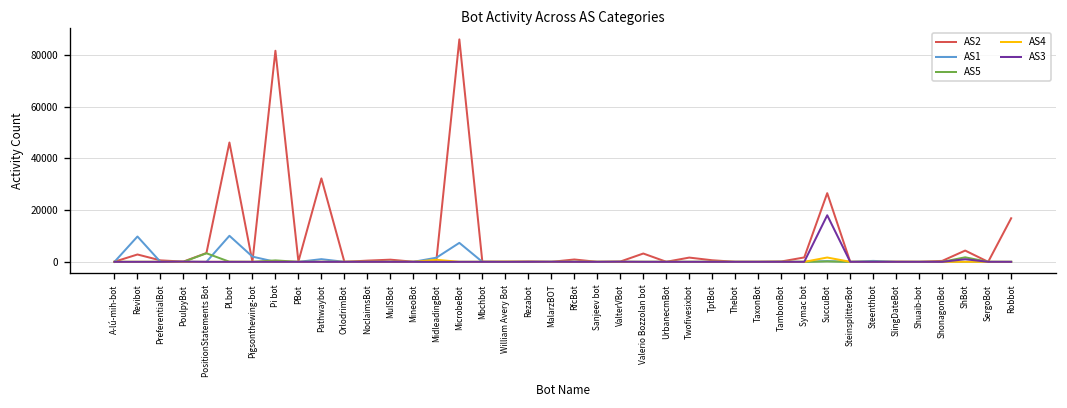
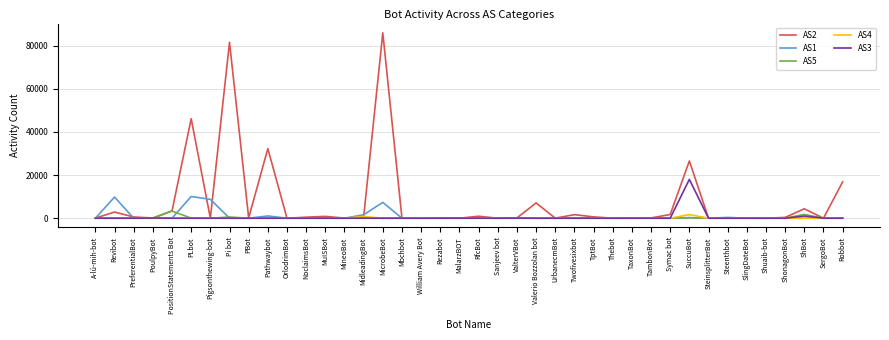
  {
    "AS2": {
      "Revibot": 3000,
      "PLbot": 46000,
      "Pi bot": 82000,
      "Pathwaybot": 32000,
      "MicrobeBot": 86000,
-     "Valerio Bozzolan bot": 3000,
+     "Valerio Bozzolan bot": 7000,
      "Twofivesixbot": 2000,
      "Symac bot": 2000,
      "SuccuBot": 27000,
      "ShBot": 4000,
      "Robbot": 17000
    },
    "AS1": {
      "Revibot": 10000,
      "PLbot": 10000,
-     "Pigsonthewing-bot": 2000,
+     "Pigsonthewing-bot": 9000,
      "MicrobeBot": 7000
    },
    "AS4": {
      "SuccuBot": 2000
    },
    "AS3": {
      "SuccuBot": 18000
    }
  }
